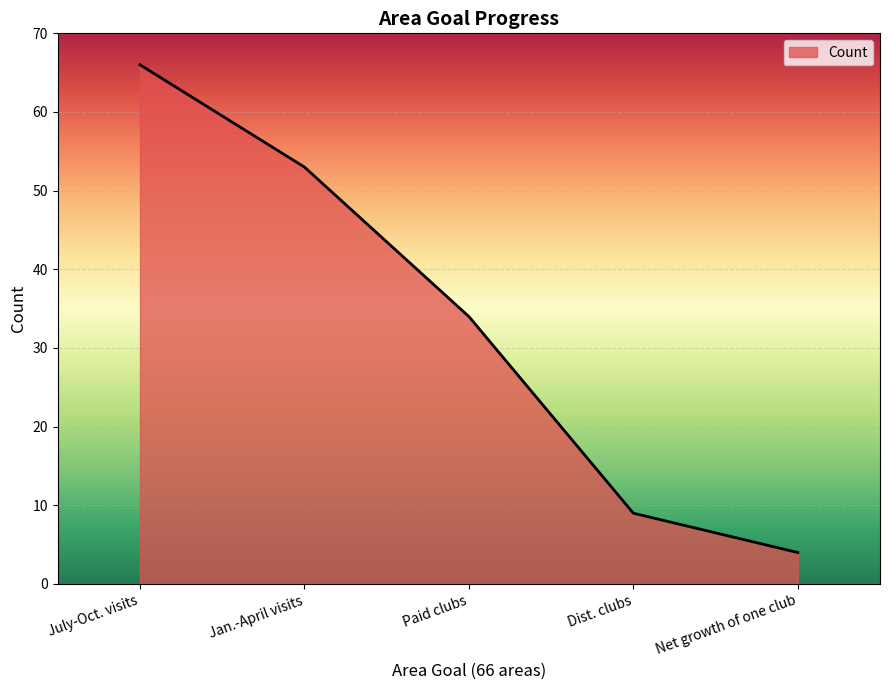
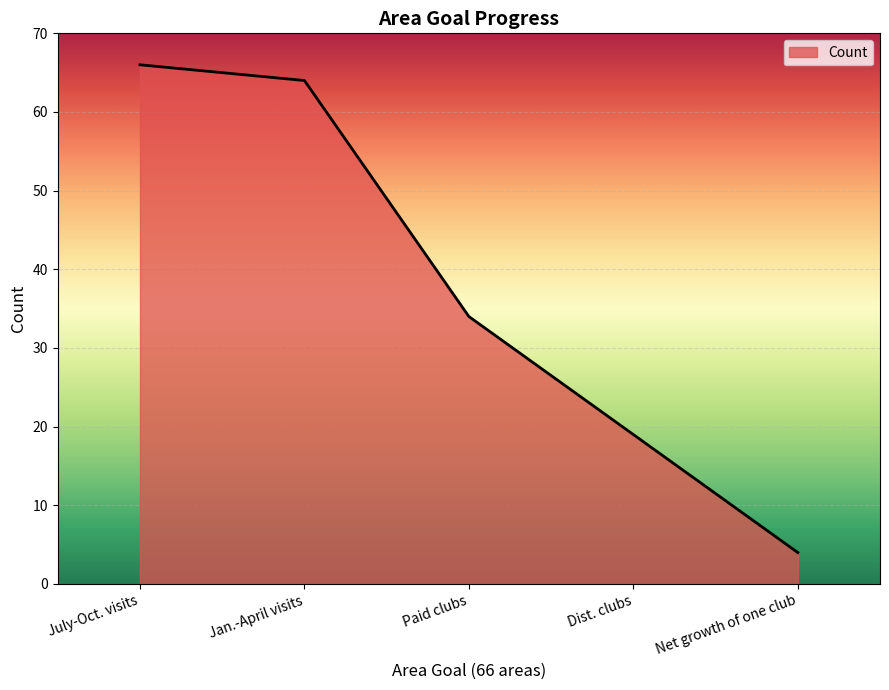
  {
    "July-Oct. visits": 66,
-   "Jan.-April visits": 53,
+   "Jan.-April visits": 64,
    "Paid clubs": 34,
-   "Dist. clubs": 9,
+   "Dist. clubs": 19,
    "Net growth of one club": 4
  }
